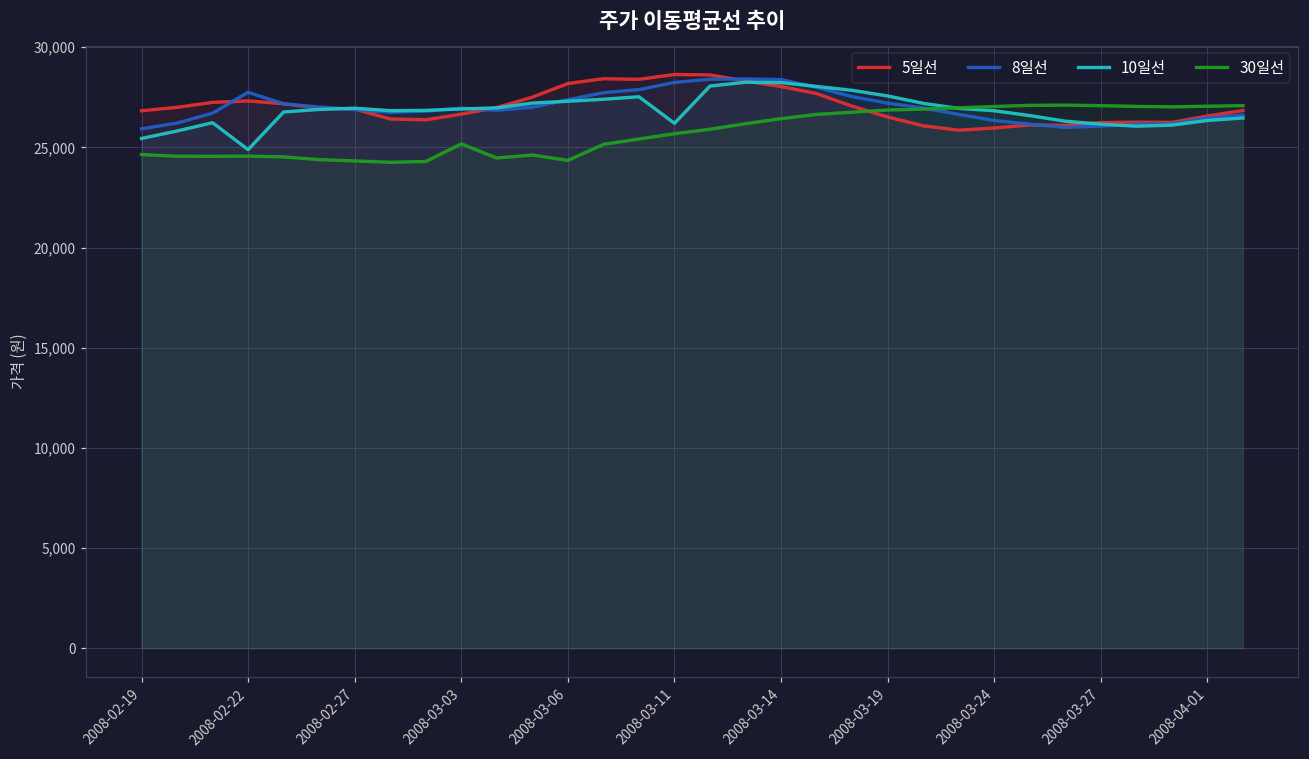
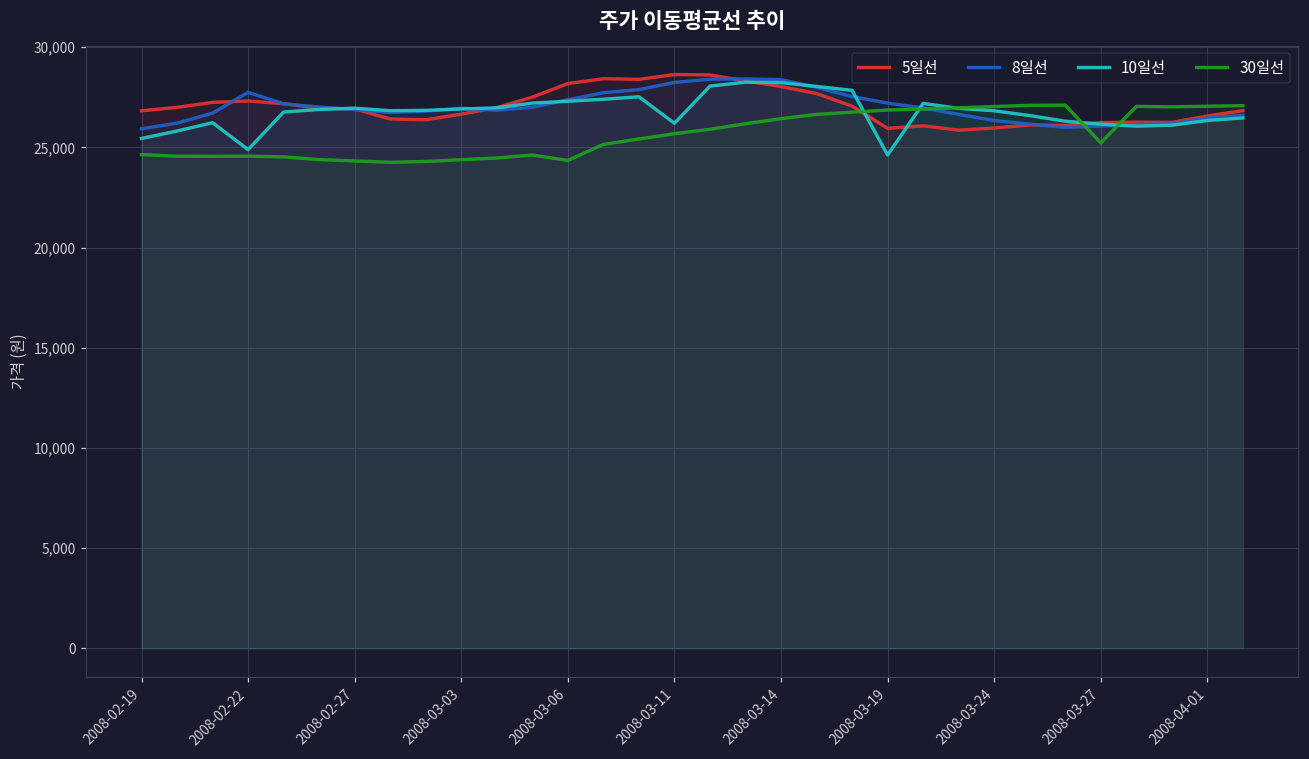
  {
    "5일선": {
      "2008-02-19": "26,800",
      "2008-02-22": "27,300",
      "2008-03-03": "26,700",
      "2008-03-06": "28,200",
      "2008-03-11": "28,600",
      "2008-03-14": "28,000",
-     "2008-03-19": "26,500",
+     "2008-03-19": "26,000",
      "2008-03-24": "26,000"
    },
    "8일선": {
      "2008-02-19": "25,900",
      "2008-02-22": "27,800",
      "2008-03-11": "28,200",
      "2008-03-14": "28,400",
      "2008-03-19": "27,200",
      "2008-03-24": "26,300"
    },
    "10일선": {
      "2008-02-19": "25,500",
      "2008-02-22": "24,900",
      "2008-03-11": "26,200",
      "2008-03-14": "28,200",
-     "2008-03-19": "27,600",
+     "2008-03-19": "24,600",
      "2008-03-24": "26,800"
    },
    "30일선": {
      "2008-02-19": "24,600",
      "2008-02-22": "24,600",
      "2008-02-27": "24,300",
-     "2008-03-03": "25,200",
+     "2008-03-03": "24,400",
      "2008-03-06": "24,400",
      "2008-03-11": "25,700",
      "2008-03-14": "26,400",
      "2008-03-19": "26,900",
      "2008-03-24": "27,000",
-     "2008-03-27": "27,100",
+     "2008-03-27": "25,200",
      "2008-04-01": "27,100"
    }
  }
